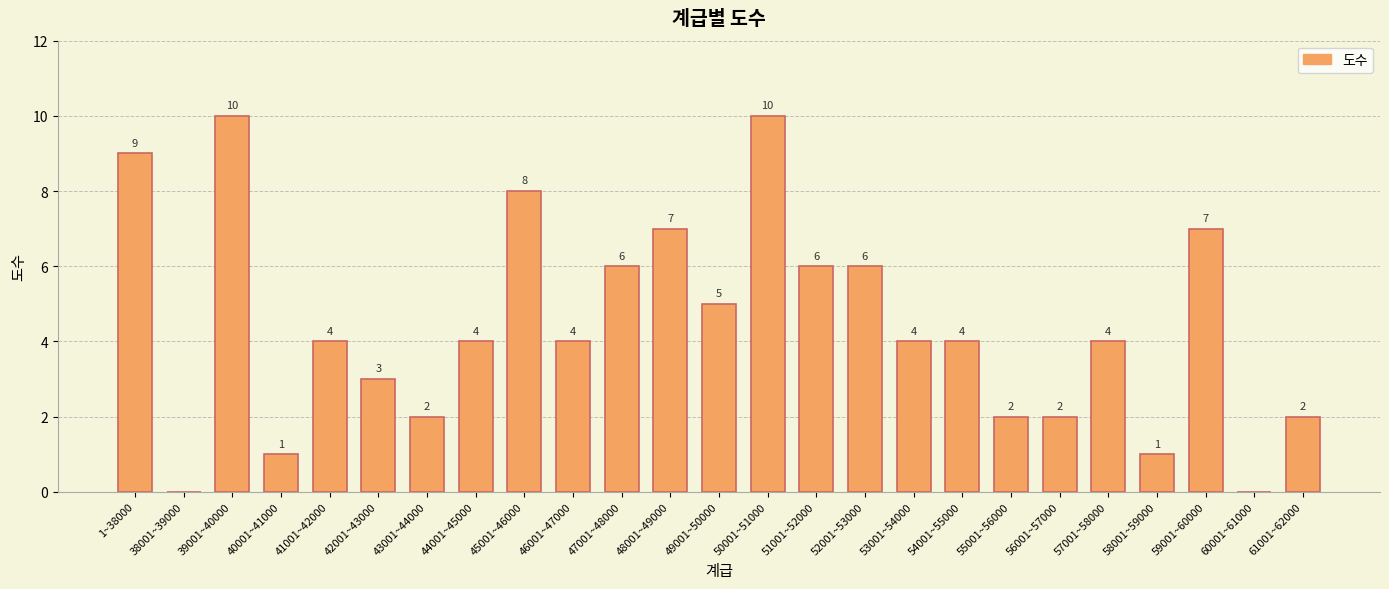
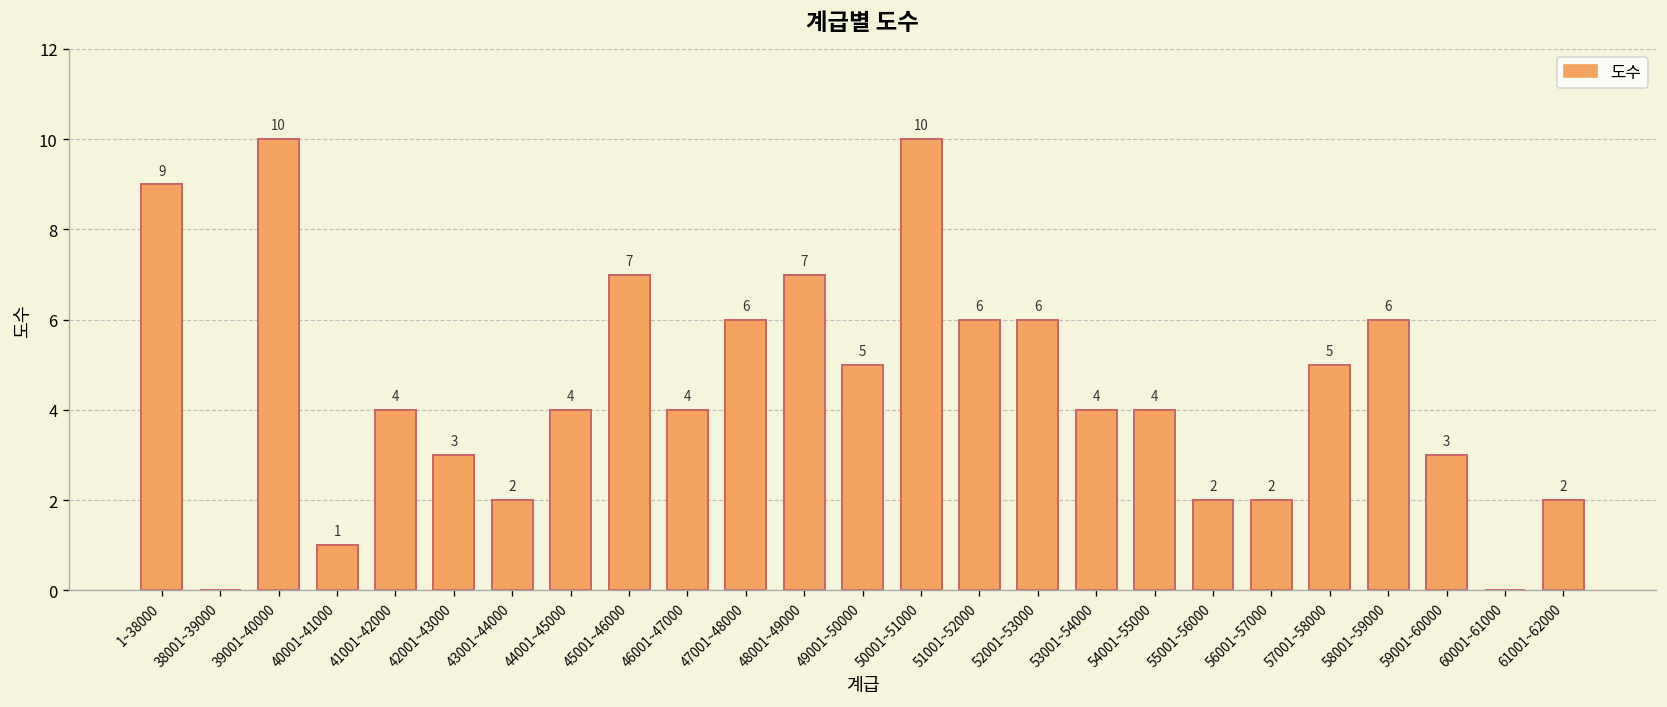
  {
    "1~38000": 9,
    "39001~40000": 10,
    "40001~41000": 1,
    "41001~42000": 4,
    "42001~43000": 3,
    "43001~44000": 2,
    "44001~45000": 4,
-   "45001~46000": 8,
+   "45001~46000": 7,
    "46001~47000": 4,
    "47001~48000": 6,
    "48001~49000": 7,
    "49001~50000": 5,
    "50001~51000": 10,
    "51001~52000": 6,
    "52001~53000": 6,
    "53001~54000": 4,
    "54001~55000": 4,
    "55001~56000": 2,
    "56001~57000": 2,
-   "57001~58000": 4,
-   "58001~59000": 1,
-   "59001~60000": 7,
+   "57001~58000": 5,
+   "58001~59000": 6,
+   "59001~60000": 3,
    "61001~62000": 2
  }
